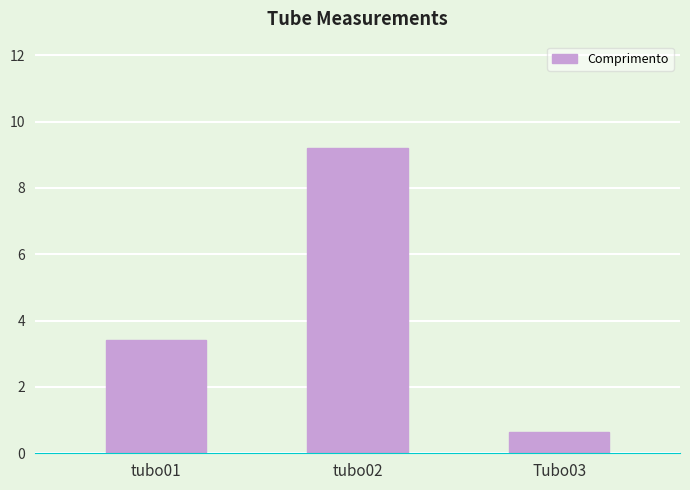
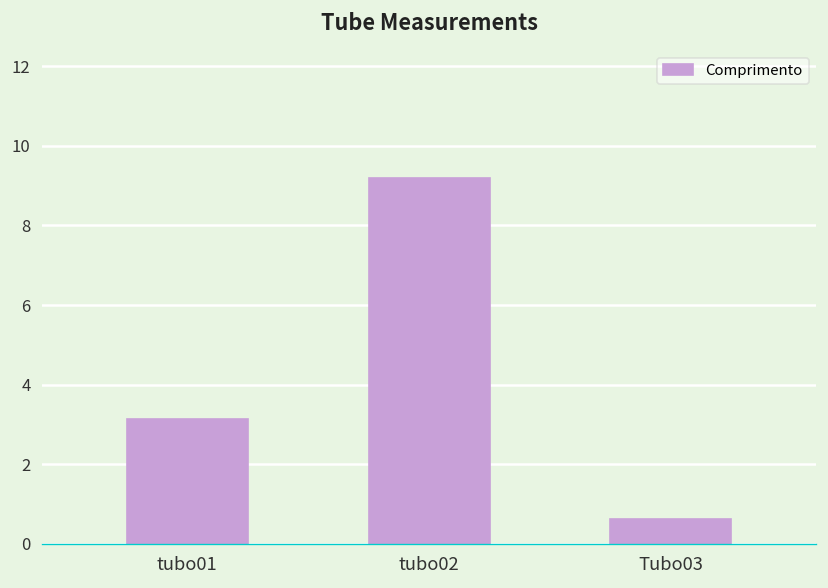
  {
-   "tubo01": 3.4,
+   "tubo01": 3.1,
    "tubo02": 9.2,
    "Tubo03": 0.6
  }
